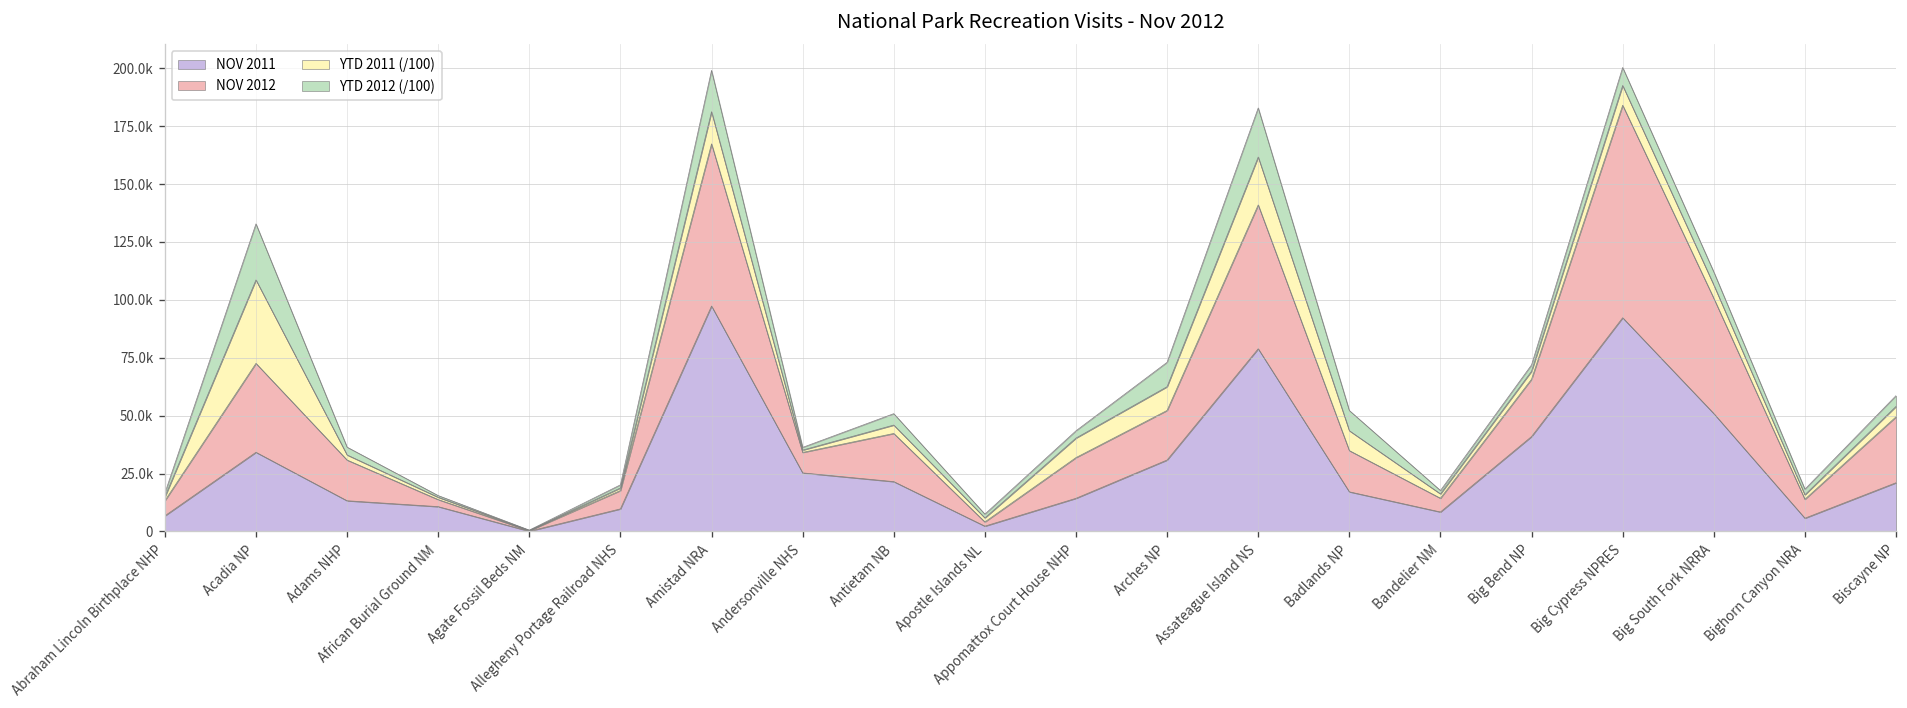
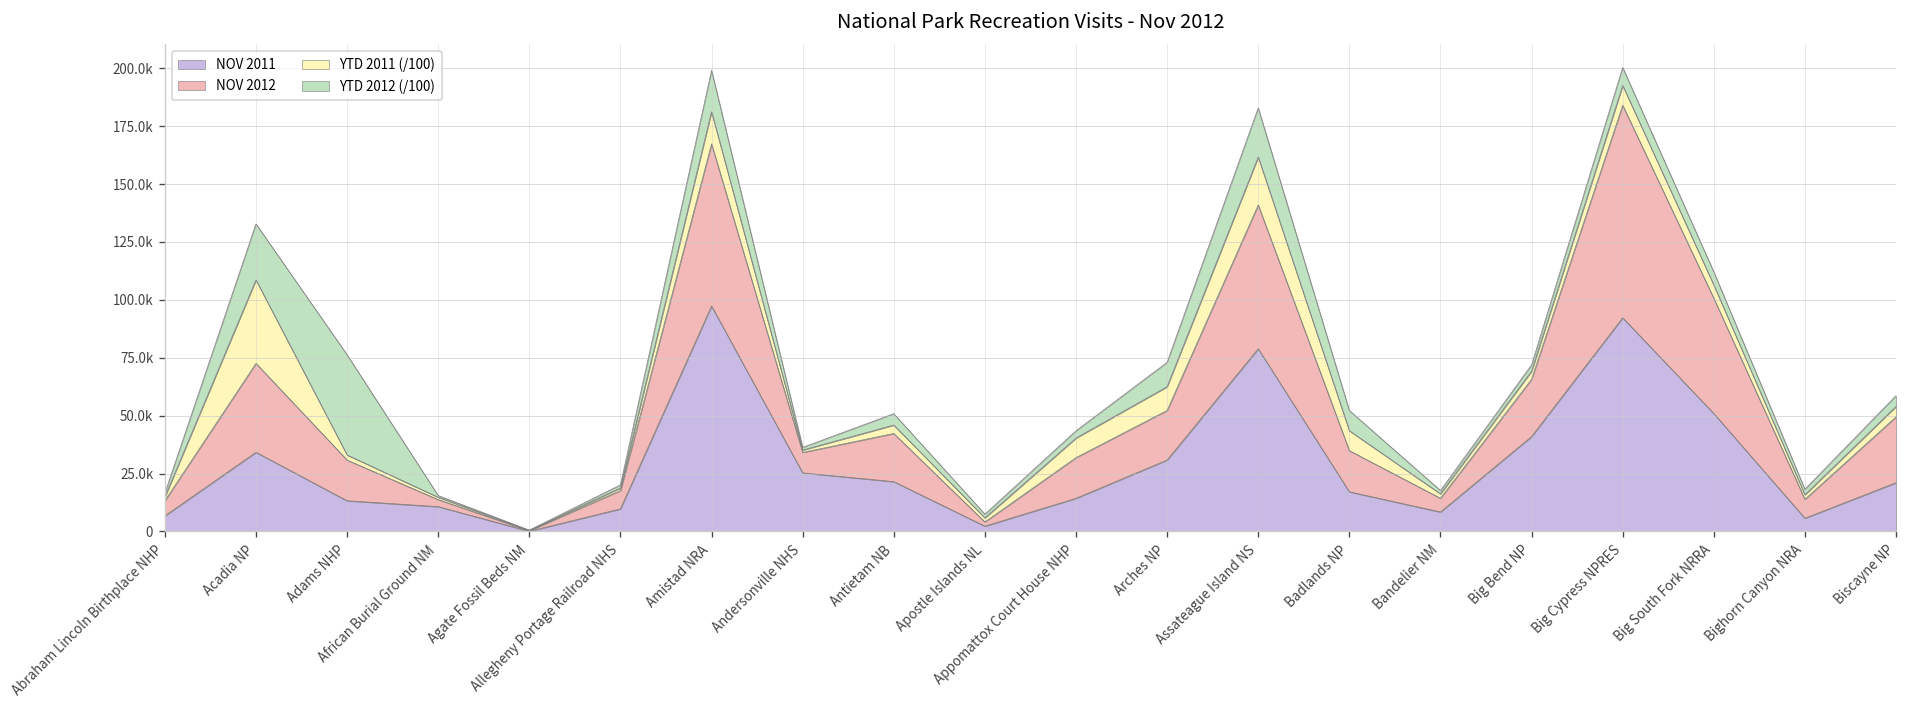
  {
    "NOV 2011": {
      "Abraham Lincoln Birthplace NHP": 7000,
      "Acadia NP": 34000,
      "Adams NHP": 13000,
      "African Burial Ground NM": 11000,
      "Allegheny Portage Railroad NHS": 10000,
      "Amistad NRA": 97000,
      "Andersonville NHS": 25000,
      "Antietam NB": 22000,
      "Apostle Islands NL": 2000,
      "Appomattox Court House NHP": 14000,
      "Arches NP": 31000,
      "Assateague Island NS": 79000,
      "Badlands NP": 17000,
      "Bandelier NM": 8000,
      "Big Bend NP": 41000,
      "Big Cypress NPRES": 92000,
      "Big South Fork NRRA": 51000,
      "Bighorn Canyon NRA": 6000,
      "Biscayne NP": 21000
    },
    "NOV 2012": {
      "Abraham Lincoln Birthplace NHP": 7000,
      "Acadia NP": 38000,
      "Adams NHP": 18000,
      "Amistad NRA": 70000,
      "Antietam NB": 21000,
      "Apostle Islands NL": 2000,
      "Appomattox Court House NHP": 18000,
      "Arches NP": 21000,
      "Assateague Island NS": 62000,
      "Badlands NP": 18000,
      "Bandelier NM": 6000,
      "Big Bend NP": 25000,
      "Big Cypress NPRES": 92000,
      "Big South Fork NRRA": 50000,
      "Bighorn Canyon NRA": 8000,
      "Biscayne NP": 28000
    },
    "YTD 2011 (/100)": {
      "Abraham Lincoln Birthplace NHP": 2000,
      "Acadia NP": 36000,
      "Adams NHP": 2000,
      "Amistad NRA": 14000,
      "Antietam NB": 4000,
      "Apostle Islands NL": 2000,
      "Appomattox Court House NHP": 8000,
      "Arches NP": 10000,
      "Assateague Island NS": 21000,
      "Badlands NP": 9000,
      "Bandelier NM": 2000,
      "Big Bend NP": 3000,
      "Big Cypress NPRES": 9000,
      "Big South Fork NRRA": 6000,
      "Bighorn Canyon NRA": 2000,
      "Biscayne NP": 4000
    },
    "YTD 2012 (/100)": {
      "Abraham Lincoln Birthplace NHP": 2000,
      "Acadia NP": 24000,
-     "Adams NHP": 3000,
+     "Adams NHP": 43000,
      "Amistad NRA": 18000,
      "Antietam NB": 5000,
      "Apostle Islands NL": 2000,
      "Appomattox Court House NHP": 3000,
      "Arches NP": 11000,
      "Assateague Island NS": 21000,
      "Badlands NP": 9000,
      "Bandelier NM": 1000,
      "Big Bend NP": 3000,
      "Big Cypress NPRES": 8000,
      "Big South Fork NRRA": 6000,
      "Bighorn Canyon NRA": 2000,
      "Biscayne NP": 5000
    }
  }
